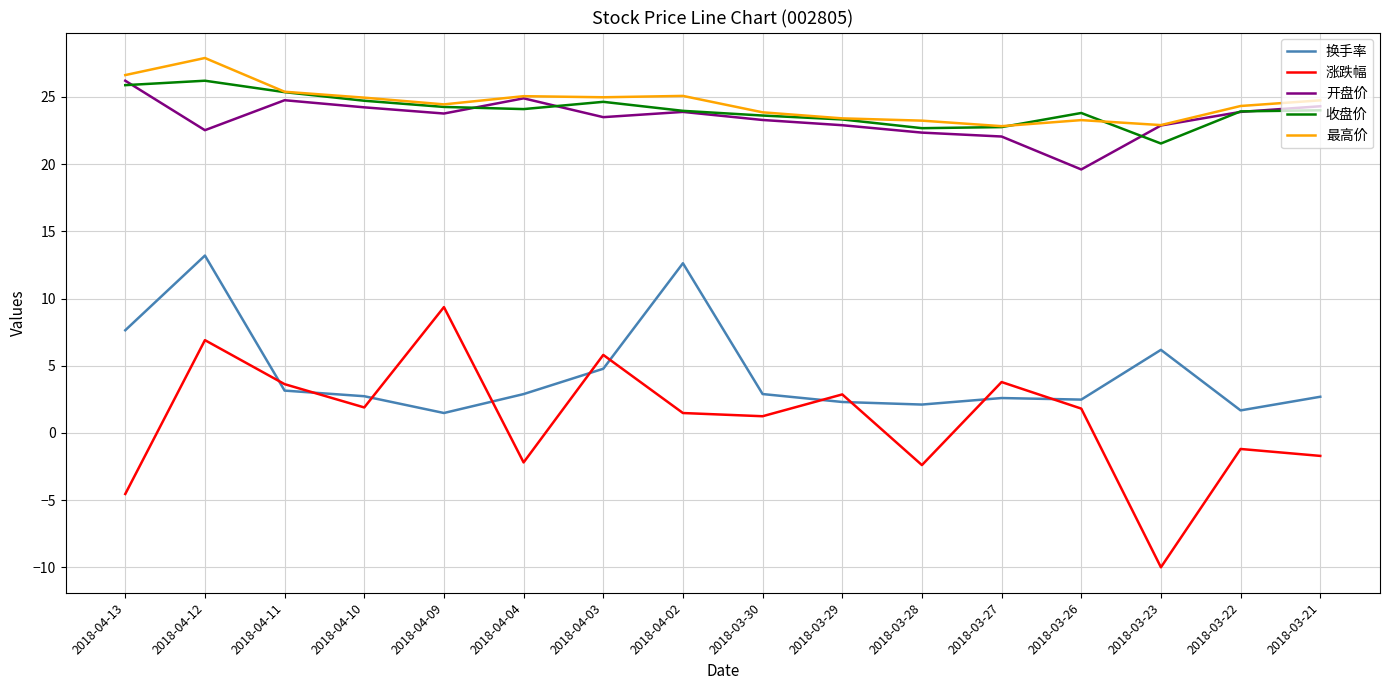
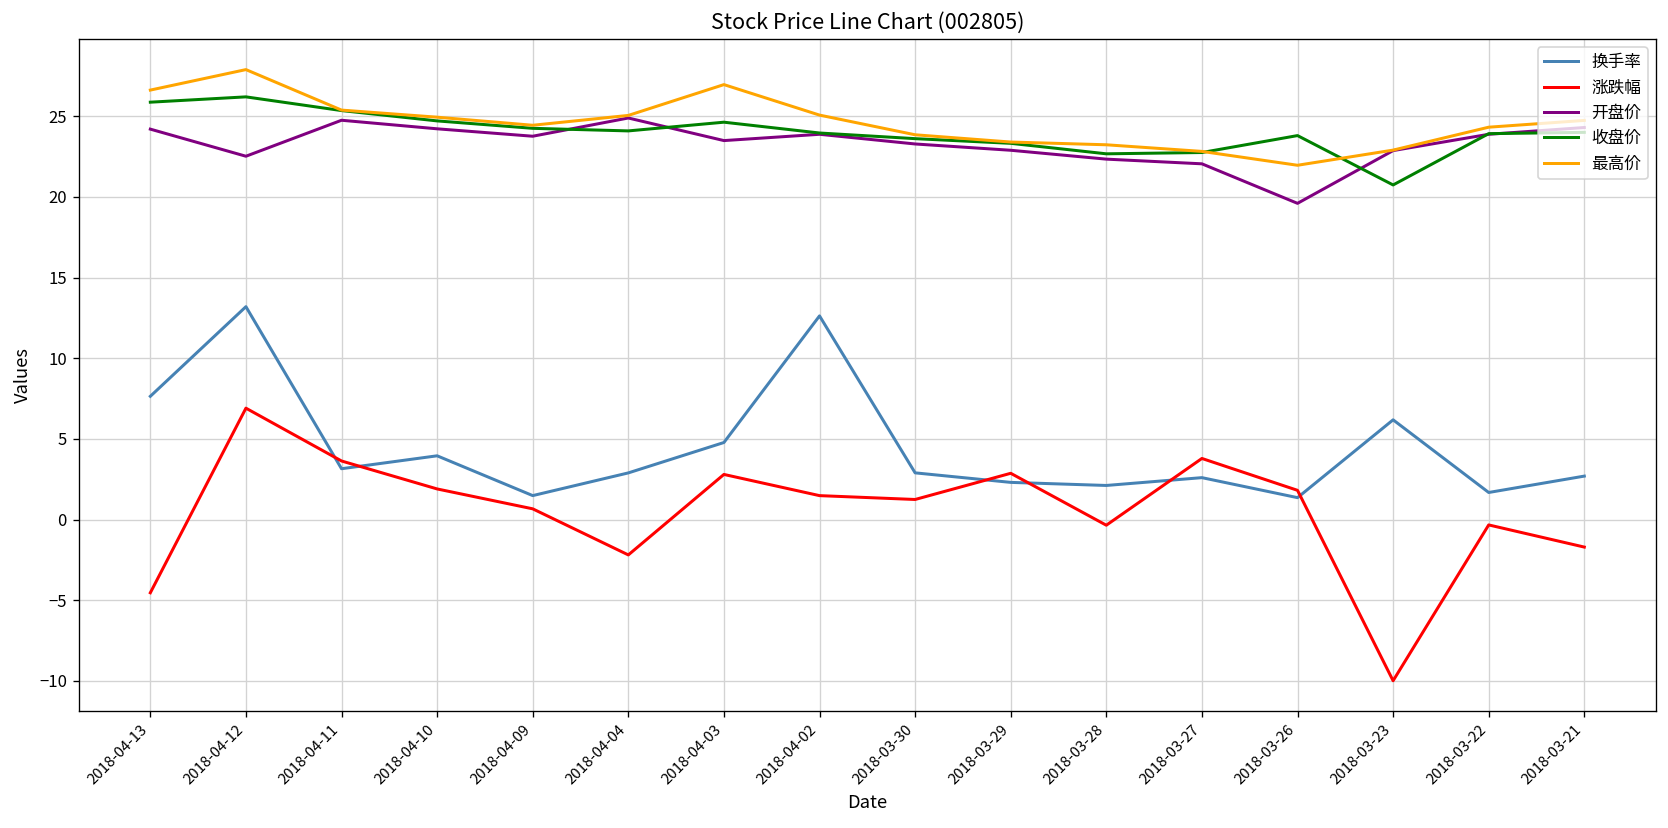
  {
    "换手率": {
      "2018-04-13": 7.6,
      "2018-04-12": 13.2,
      "2018-04-11": 3.2,
-     "2018-04-10": 2.7,
+     "2018-04-10": 4.0,
      "2018-04-09": 1.5,
      "2018-04-04": 2.9,
      "2018-04-03": 4.8,
      "2018-04-02": 12.6,
      "2018-03-30": 2.9,
      "2018-03-29": 2.3,
      "2018-03-28": 2.1,
      "2018-03-27": 2.6,
-     "2018-03-26": 2.5,
+     "2018-03-26": 1.4,
      "2018-03-23": 6.2,
      "2018-03-22": 1.7,
      "2018-03-21": 2.7
    },
    "涨跌幅": {
      "2018-04-13": -4.5,
      "2018-04-12": 6.9,
      "2018-04-11": 3.6,
      "2018-04-10": 1.9,
-     "2018-04-09": 9.4,
+     "2018-04-09": 0.7,
      "2018-04-04": -2.2,
-     "2018-04-03": 5.8,
+     "2018-04-03": 2.8,
      "2018-04-02": 1.5,
      "2018-03-30": 1.2,
      "2018-03-29": 2.9,
-     "2018-03-28": -2.4,
+     "2018-03-28": -0.4,
      "2018-03-27": 3.8,
      "2018-03-26": 1.8,
      "2018-03-23": -10.0,
-     "2018-03-22": -1.2,
+     "2018-03-22": -0.3,
      "2018-03-21": -1.7
    },
    "开盘价": {
-     "2018-04-13": 26.2,
+     "2018-04-13": 24.2,
      "2018-04-12": 22.5,
      "2018-04-11": 24.8,
      "2018-04-10": 24.2,
      "2018-04-09": 23.8,
      "2018-04-03": 23.5,
      "2018-03-30": 23.3,
      "2018-03-29": 22.9,
      "2018-03-28": 22.3,
      "2018-03-27": 22.1,
      "2018-03-26": 19.6
    },
    "收盘价": {
      "2018-04-13": 25.9,
      "2018-04-12": 26.2,
      "2018-04-10": 24.7,
      "2018-04-04": 24.1,
      "2018-04-03": 24.6,
      "2018-03-30": 23.6,
      "2018-03-28": 22.7,
      "2018-03-26": 23.8,
-     "2018-03-23": 21.5
+     "2018-03-23": 20.7
    },
    "最高价": {
      "2018-04-13": 26.6,
      "2018-04-12": 27.9,
      "2018-04-10": 24.9,
-     "2018-04-03": 25.0,
+     "2018-04-03": 27.0,
      "2018-04-02": 25.1,
      "2018-03-30": 23.9,
      "2018-03-28": 23.2,
-     "2018-03-26": 23.3,
+     "2018-03-26": 22.0,
      "2018-03-22": 24.3
    }
  }
